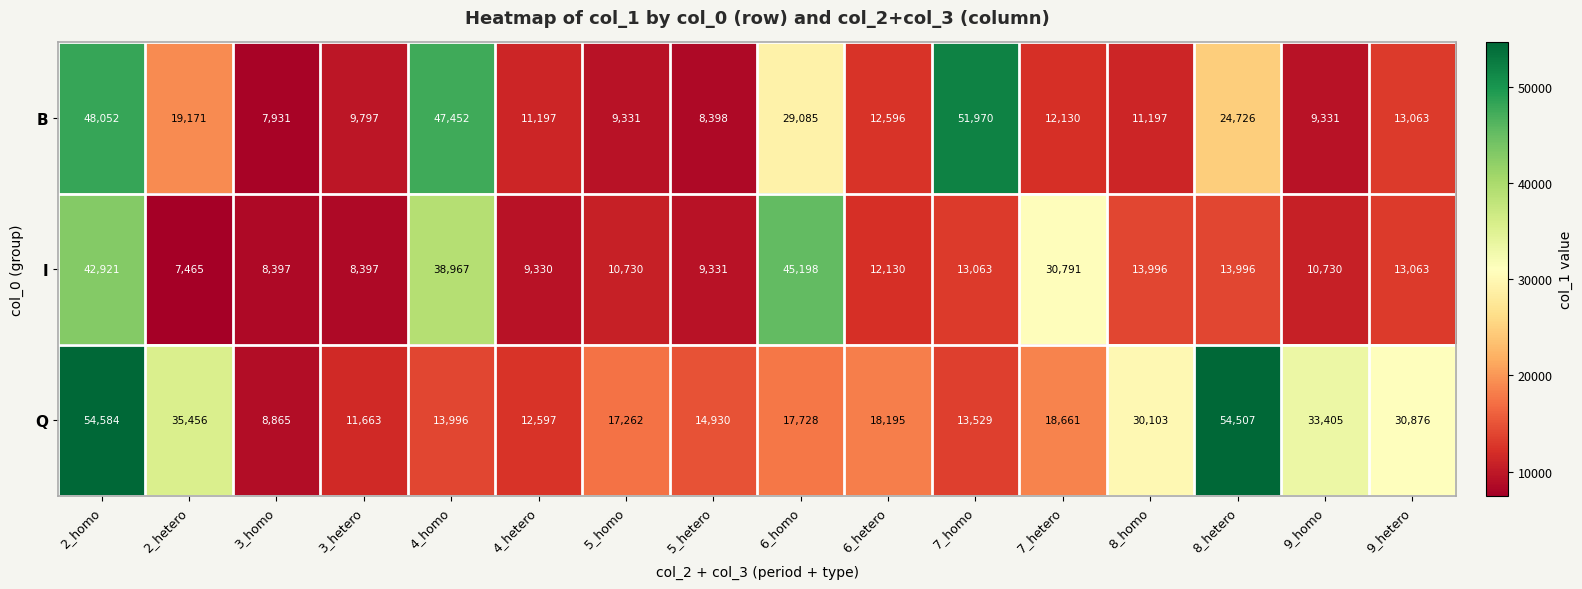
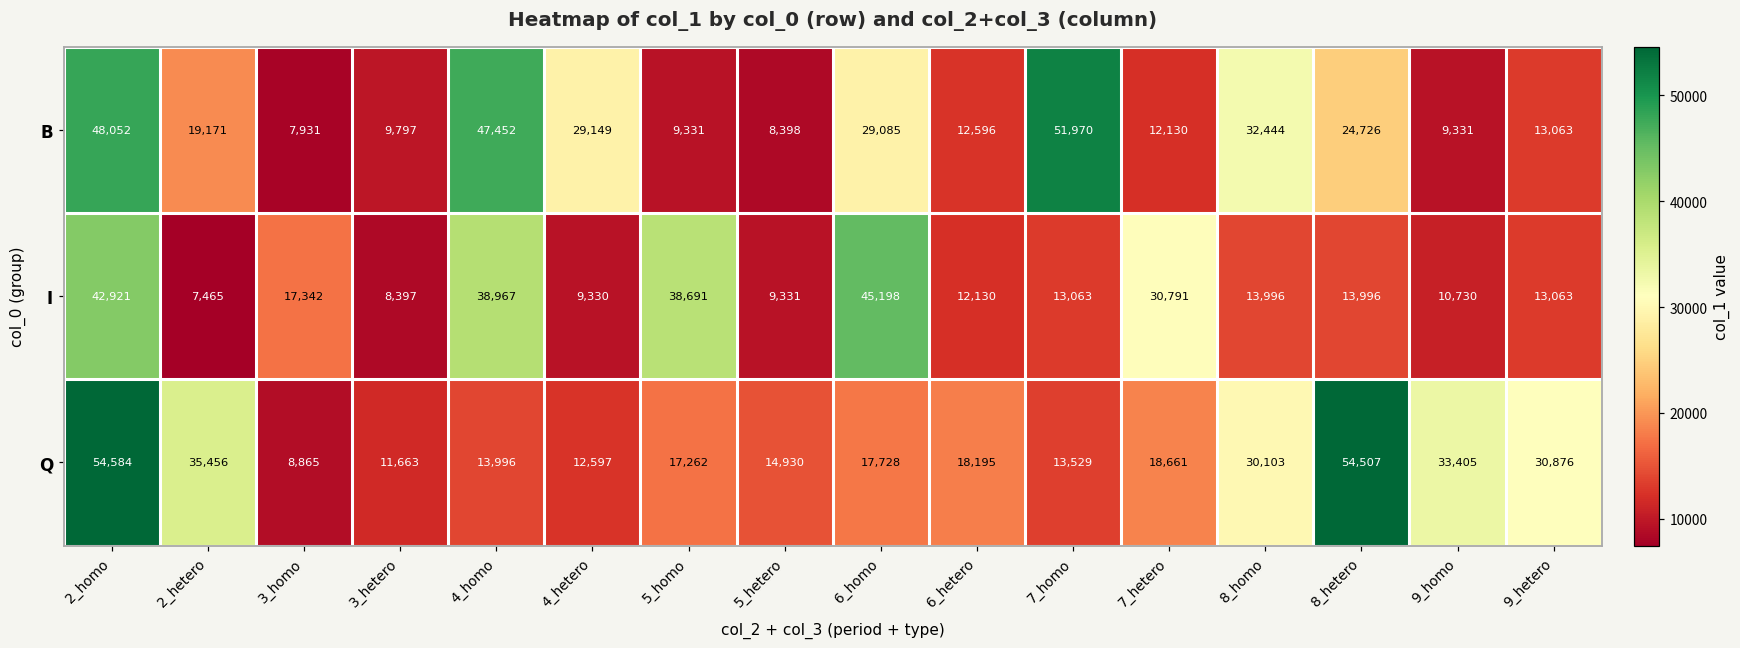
  {
    "B": {
      "2_homo": "48,052",
      "2_hetero": "19,171",
      "3_homo": "7,931",
      "3_hetero": "9,797",
      "4_homo": "47,452",
-     "4_hetero": "11,197",
+     "4_hetero": "29,149",
      "5_homo": "9,331",
      "5_hetero": "8,398",
      "6_homo": "29,085",
      "6_hetero": "12,596",
      "7_homo": "51,970",
      "7_hetero": "12,130",
-     "8_homo": "11,197",
+     "8_homo": "32,444",
      "8_hetero": "24,726",
      "9_homo": "9,331",
      "9_hetero": "13,063"
    },
    "I": {
      "2_homo": "42,921",
      "2_hetero": "7,465",
-     "3_homo": "8,397",
+     "3_homo": "17,342",
      "3_hetero": "8,397",
      "4_homo": "38,967",
      "4_hetero": "9,330",
-     "5_homo": "10,730",
+     "5_homo": "38,691",
      "5_hetero": "9,331",
      "6_homo": "45,198",
      "6_hetero": "12,130",
      "7_homo": "13,063",
      "7_hetero": "30,791",
      "8_homo": "13,996",
      "8_hetero": "13,996",
      "9_homo": "10,730",
      "9_hetero": "13,063"
    },
    "Q": {
      "2_homo": "54,584",
      "2_hetero": "35,456",
      "3_homo": "8,865",
      "3_hetero": "11,663",
      "4_homo": "13,996",
      "4_hetero": "12,597",
      "5_homo": "17,262",
      "5_hetero": "14,930",
      "6_homo": "17,728",
      "6_hetero": "18,195",
      "7_homo": "13,529",
      "7_hetero": "18,661",
      "8_homo": "30,103",
      "8_hetero": "54,507",
      "9_homo": "33,405",
      "9_hetero": "30,876"
    }
  }
